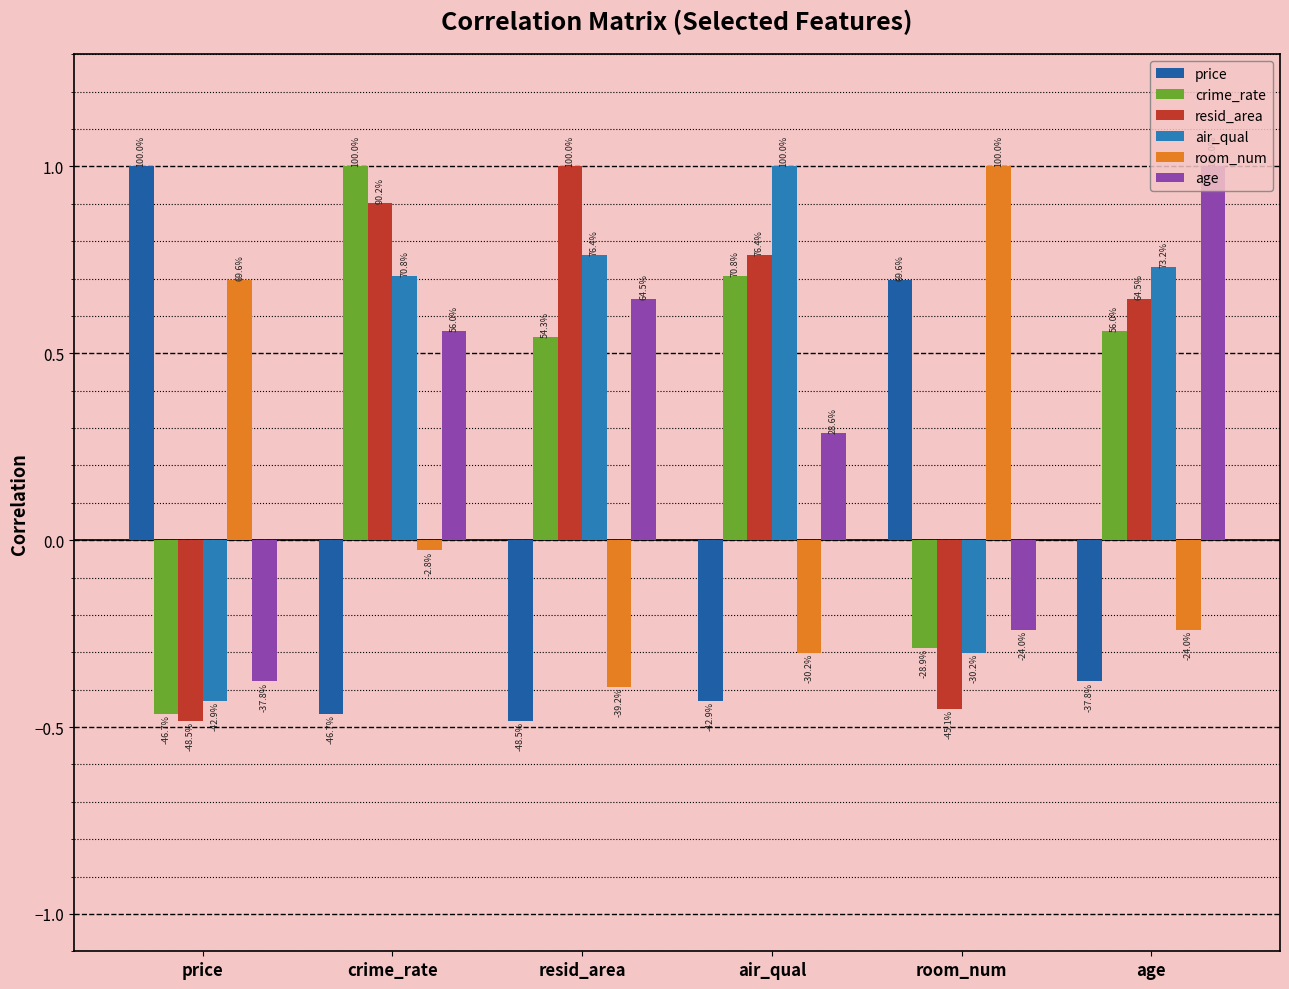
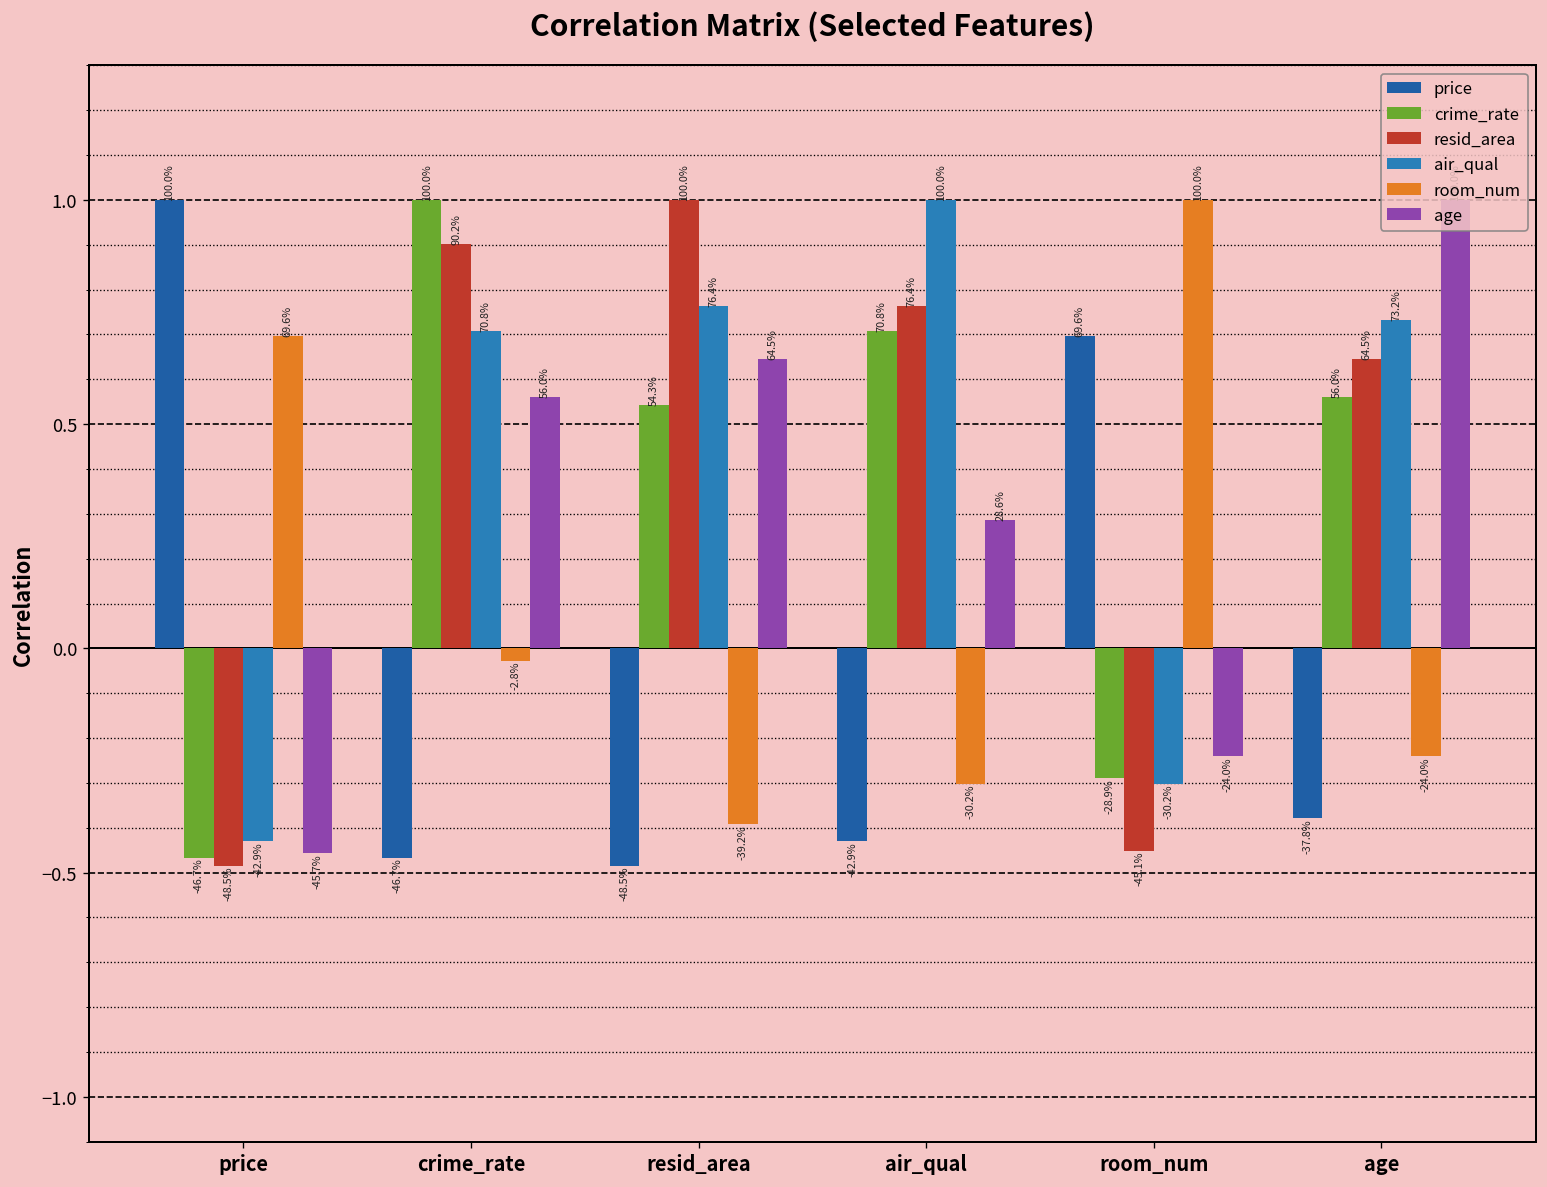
  {
    "crime_rate": {
      "price": "-46.7%",
      "crime_rate": "100.0%",
      "resid_area": "54.3%",
      "air_qual": "70.8%",
      "room_num": "-28.9%",
      "age": "56.0%"
    },
    "resid_area": {
      "price": "-48.5%",
      "crime_rate": "90.2%",
      "resid_area": "100.0%",
      "air_qual": "76.4%",
      "room_num": "-45.1%",
      "age": "64.5%"
    },
    "room_num": {
      "price": "69.6%",
      "crime_rate": "-2.8%",
      "resid_area": "-39.2%",
      "air_qual": "-30.2%",
      "room_num": "100.0%",
      "age": "-24.0%"
    },
    "age": {
-     "price": "-37.8%",
+     "price": "-45.7%",
      "crime_rate": "56.0%",
      "resid_area": "64.5%",
      "air_qual": "28.6%",
      "room_num": "-24.0%"
    }
  }
